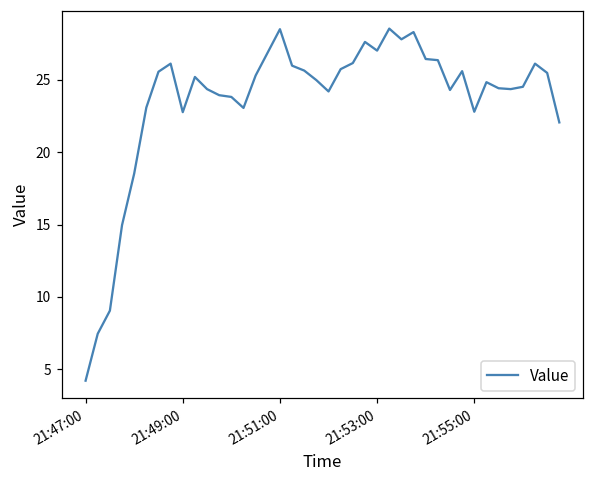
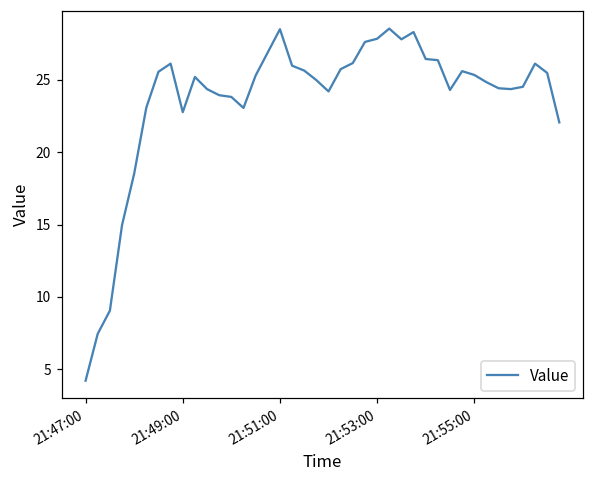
  {
    "21:47:00": 4.2,
    "21:49:00": 22.8,
    "21:51:00": 28.5,
-   "21:53:00": 27.0,
-   "21:55:00": 22.8
+   "21:53:00": 27.8,
+   "21:55:00": 25.3
  }
